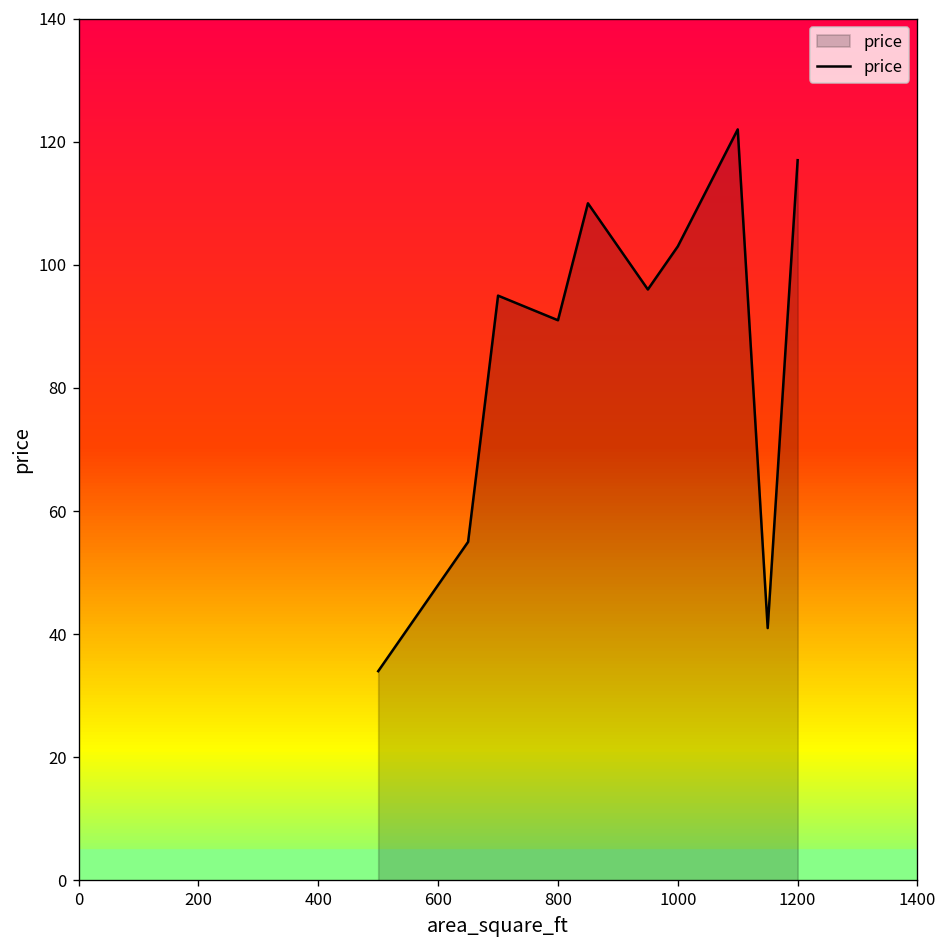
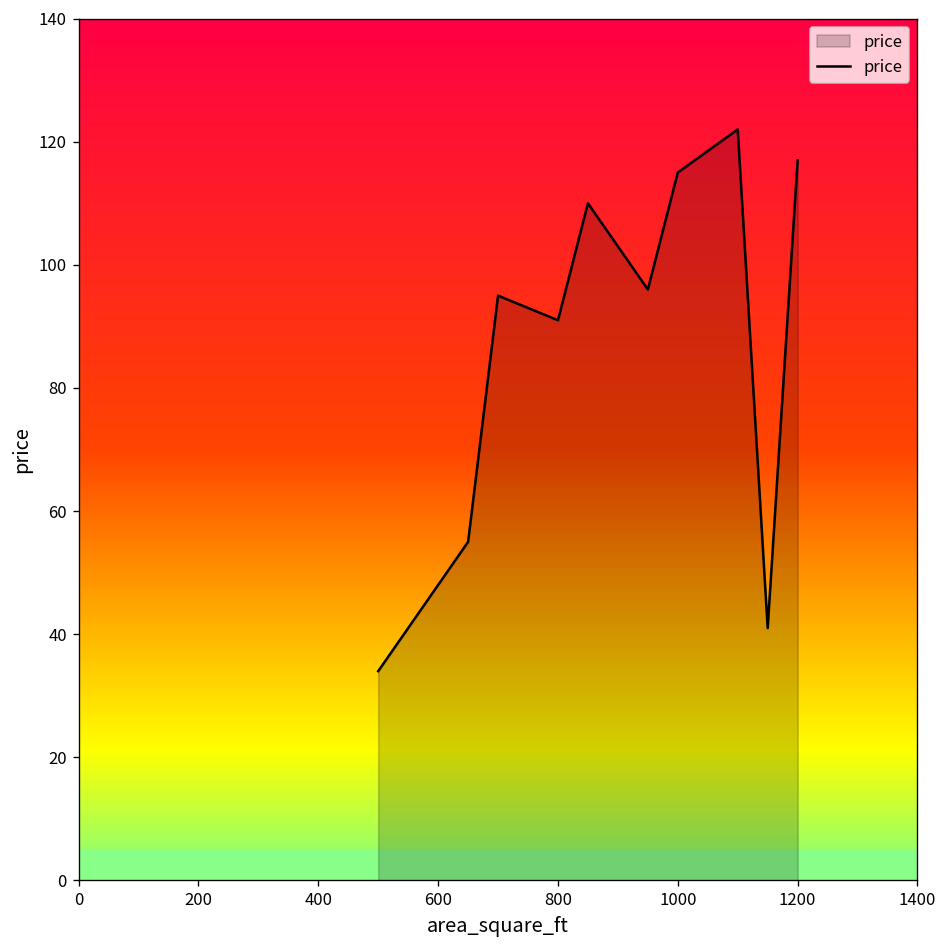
  {
    "800": 91,
-   "1000": 103,
+   "1000": 115,
    "1200": 117
  }
